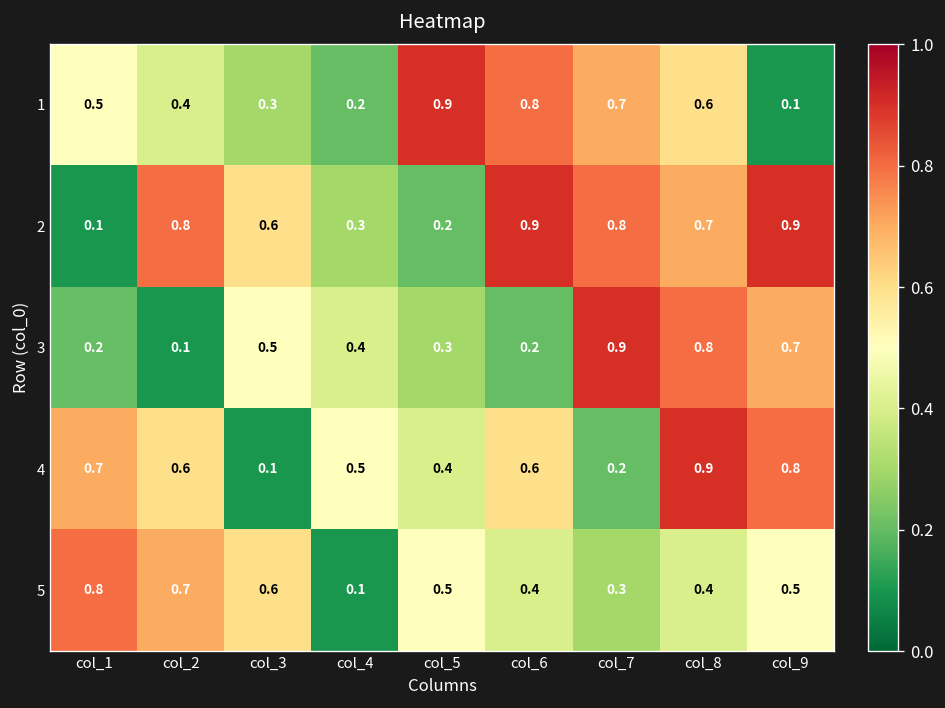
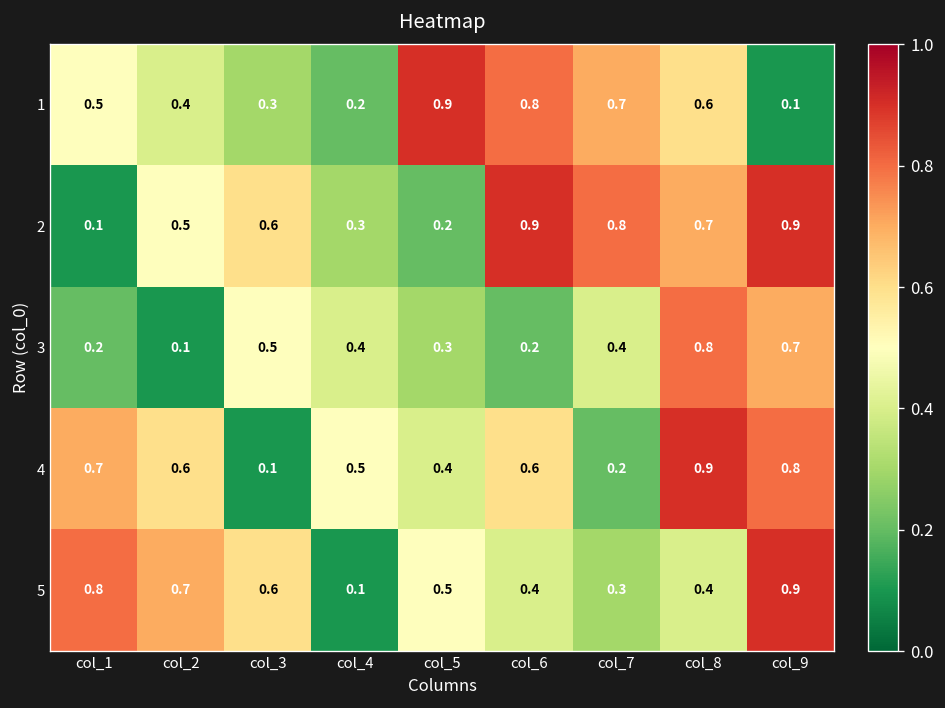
  {
    "1": {
      "col_1": 0.5,
      "col_2": 0.4,
      "col_3": 0.3,
      "col_4": 0.2,
      "col_5": 0.9,
      "col_6": 0.8,
      "col_7": 0.7,
      "col_8": 0.6,
      "col_9": 0.1
    },
    "2": {
      "col_1": 0.1,
-     "col_2": 0.8,
+     "col_2": 0.5,
      "col_3": 0.6,
      "col_4": 0.3,
      "col_5": 0.2,
      "col_6": 0.9,
      "col_7": 0.8,
      "col_8": 0.7,
      "col_9": 0.9
    },
    "3": {
      "col_1": 0.2,
      "col_2": 0.1,
      "col_3": 0.5,
      "col_4": 0.4,
      "col_5": 0.3,
      "col_6": 0.2,
-     "col_7": 0.9,
+     "col_7": 0.4,
      "col_8": 0.8,
      "col_9": 0.7
    },
    "4": {
      "col_1": 0.7,
      "col_2": 0.6,
      "col_3": 0.1,
      "col_4": 0.5,
      "col_5": 0.4,
      "col_6": 0.6,
      "col_7": 0.2,
      "col_8": 0.9,
      "col_9": 0.8
    },
    "5": {
      "col_1": 0.8,
      "col_2": 0.7,
      "col_3": 0.6,
      "col_4": 0.1,
      "col_5": 0.5,
      "col_6": 0.4,
      "col_7": 0.3,
      "col_8": 0.4,
-     "col_9": 0.5
+     "col_9": 0.9
    }
  }
